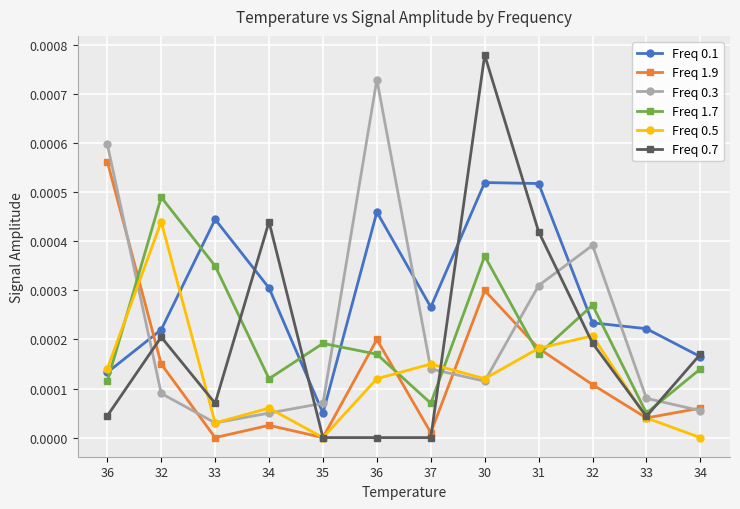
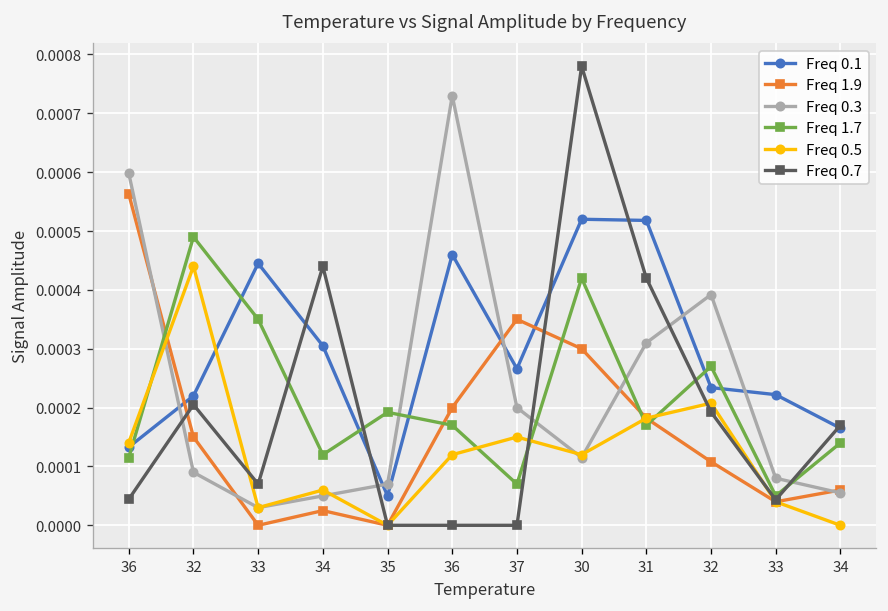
  {
    "Freq 0.1": {
      "35": 0.00005,
      "37": 0.00027,
      "30": 0.00052,
      "31": 0.00052
    },
    "Freq 1.9": {
-     "37": 0.00001,
+     "37": 0.00035,
      "30": 0.00030
    },
    "Freq 0.3": {
      "35": 0.00007,
-     "37": 0.00014,
+     "37": 0.00020,
      "31": 0.00031
    },
    "Freq 1.7": {
      "35": 0.00019,
      "37": 0.00007,
-     "30": 0.00037,
+     "30": 0.00042,
      "31": 0.00017
    },
    "Freq 0.5": {
      "37": 0.00015
    },
    "Freq 0.7": {
      "37": 0.00000,
      "30": 0.00078,
      "31": 0.00042
    }
  }
